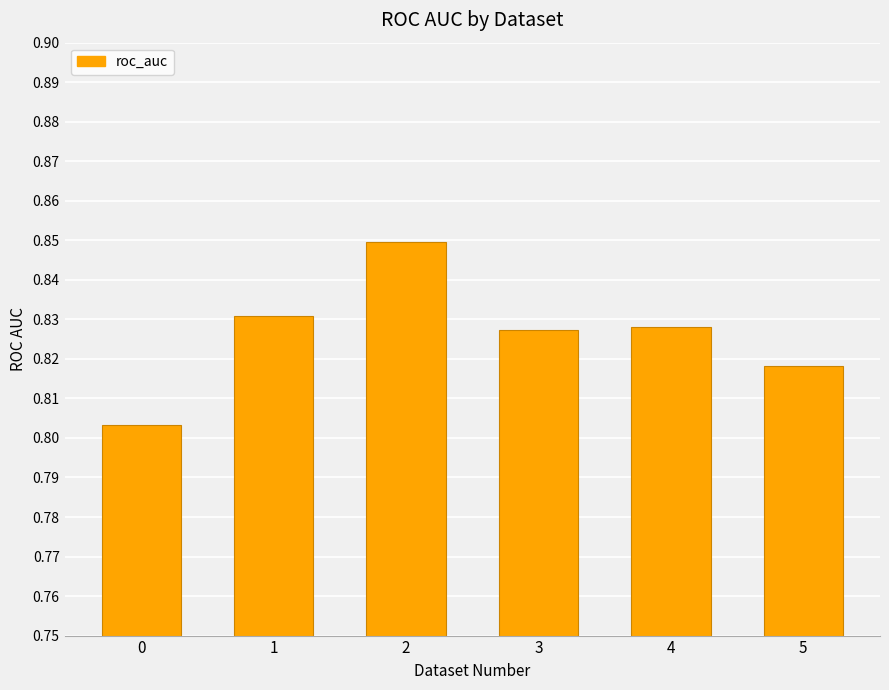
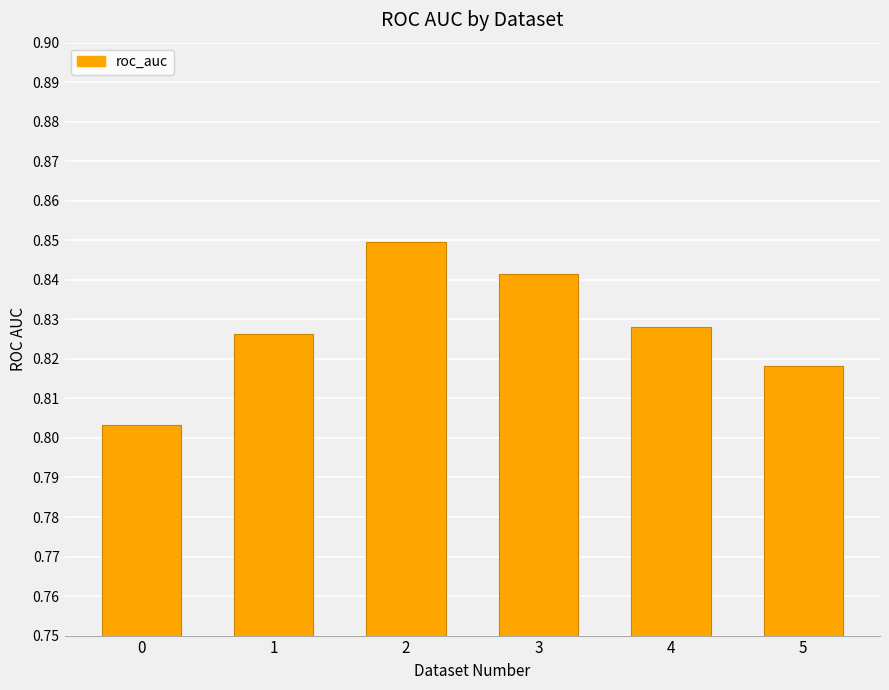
  {
    "0": 0.803,
-   "1": 0.831,
+   "1": 0.826,
    "2": 0.850,
-   "3": 0.827,
+   "3": 0.841,
    "4": 0.828,
    "5": 0.818
  }
